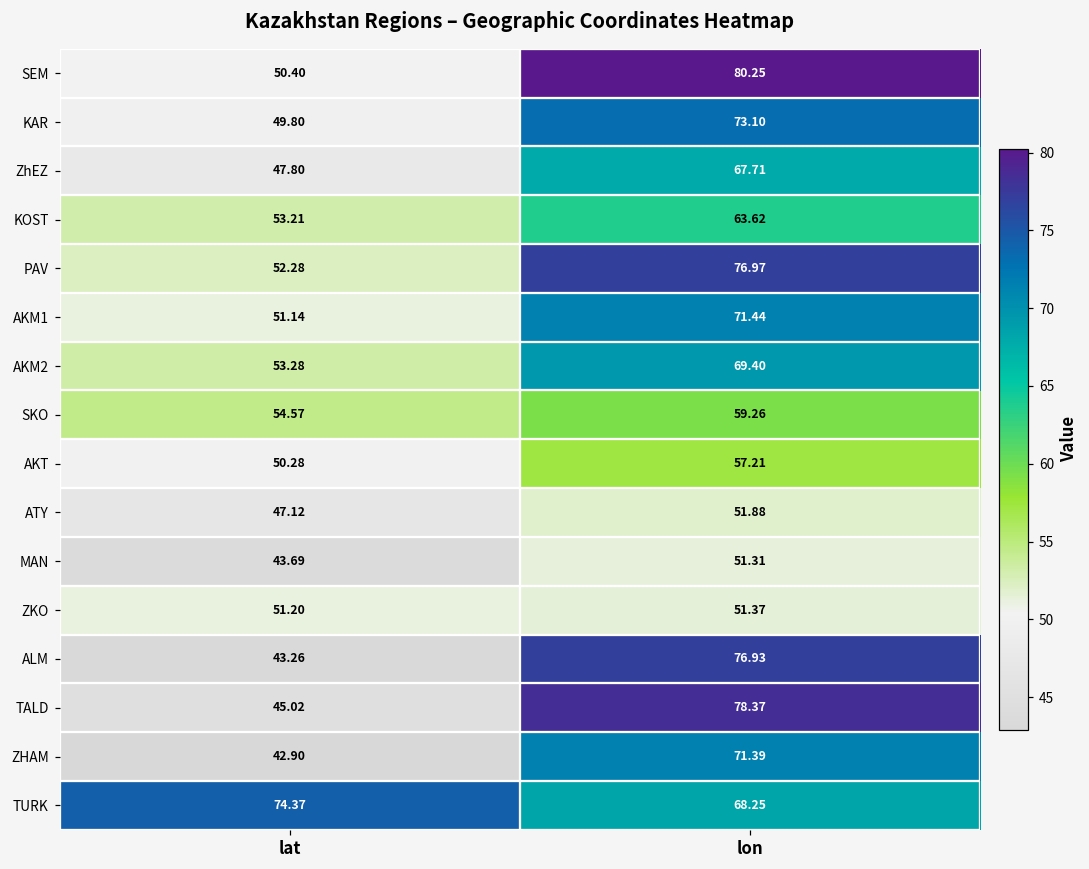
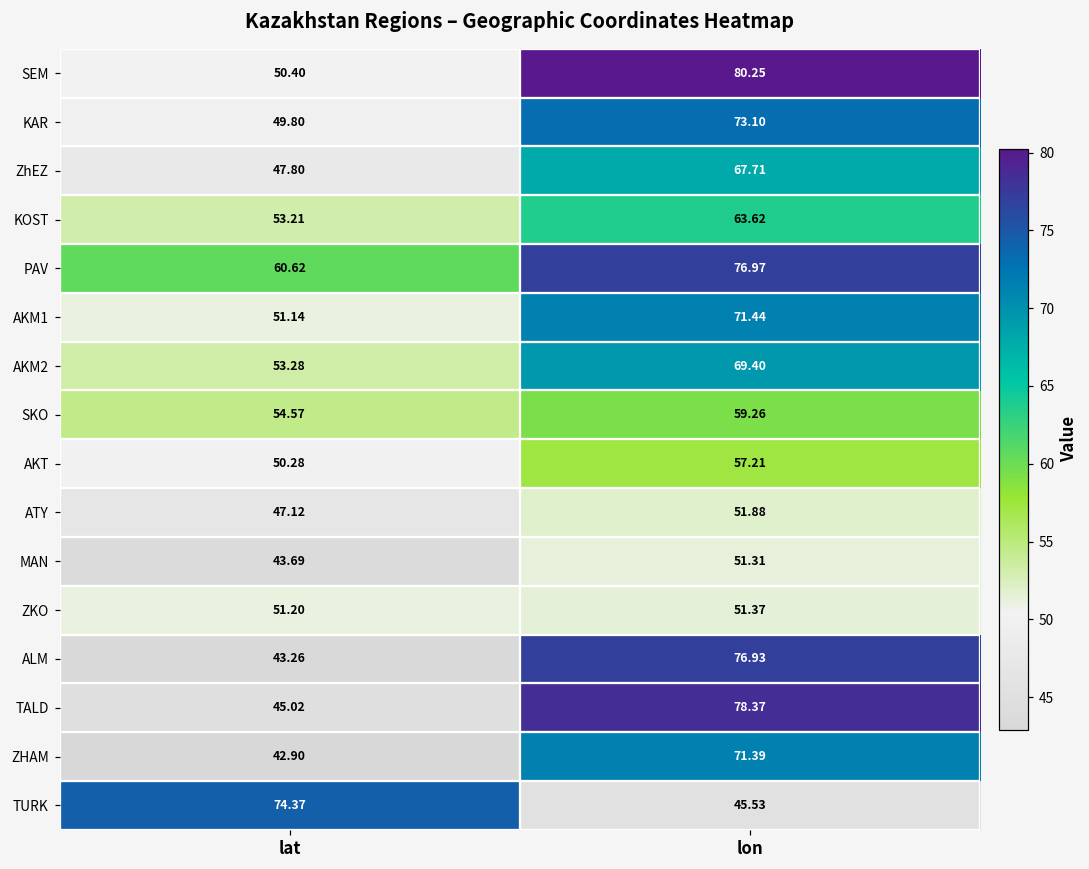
  {
    "SEM": {
      "lat": 50.40,
      "lon": 80.25
    },
    "KAR": {
      "lat": 49.80,
      "lon": 73.10
    },
    "ZhEZ": {
      "lat": 47.80,
      "lon": 67.71
    },
    "KOST": {
      "lat": 53.21,
      "lon": 63.62
    },
    "PAV": {
-     "lat": 52.28,
+     "lat": 60.62,
      "lon": 76.97
    },
    "AKM1": {
      "lat": 51.14,
      "lon": 71.44
    },
    "AKM2": {
      "lat": 53.28,
      "lon": 69.40
    },
    "SKO": {
      "lat": 54.57,
      "lon": 59.26
    },
    "AKT": {
      "lat": 50.28,
      "lon": 57.21
    },
    "ATY": {
      "lat": 47.12,
      "lon": 51.88
    },
    "MAN": {
      "lat": 43.69,
      "lon": 51.31
    },
    "ZKO": {
      "lat": 51.20,
      "lon": 51.37
    },
    "ALM": {
      "lat": 43.26,
      "lon": 76.93
    },
    "TALD": {
      "lat": 45.02,
      "lon": 78.37
    },
    "ZHAM": {
      "lat": 42.90,
      "lon": 71.39
    },
    "TURK": {
      "lat": 74.37,
-     "lon": 68.25
+     "lon": 45.53
    }
  }
